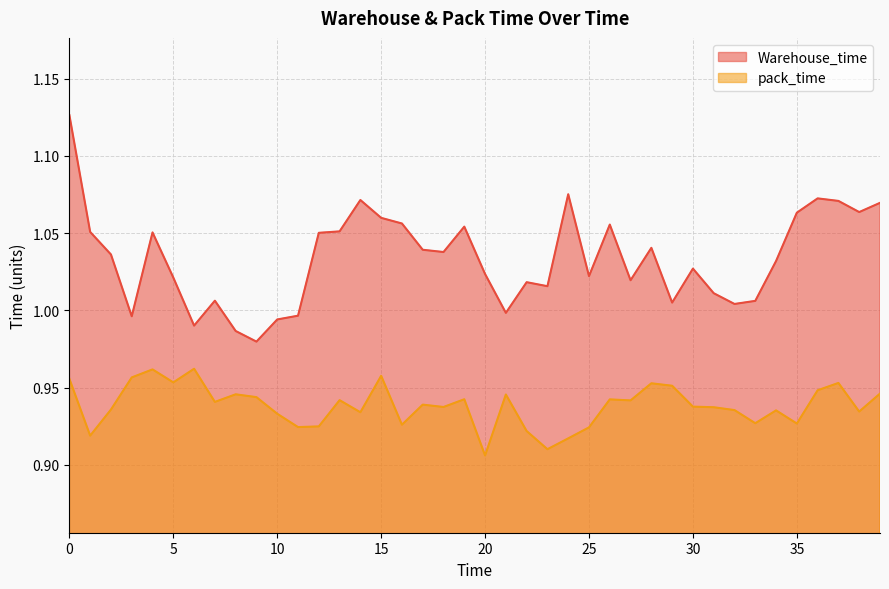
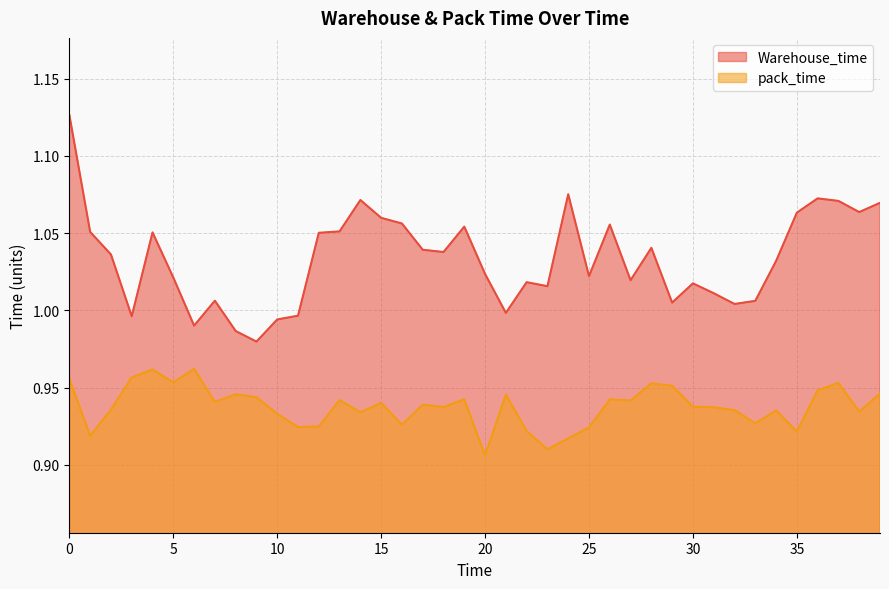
  {
    "Warehouse_time": {
      "0": 1.126,
      "5": 1.021,
      "10": 0.994,
      "15": 1.060,
      "20": 1.024,
      "25": 1.022,
-     "30": 1.027,
+     "30": 1.017,
      "35": 1.063
    },
    "pack_time": {
      "0": 0.956,
      "5": 0.953,
      "10": 0.933,
-     "15": 0.958,
+     "15": 0.940,
      "20": 0.906,
      "25": 0.924,
      "30": 0.938,
-     "35": 0.927
+     "35": 0.922
    }
  }
